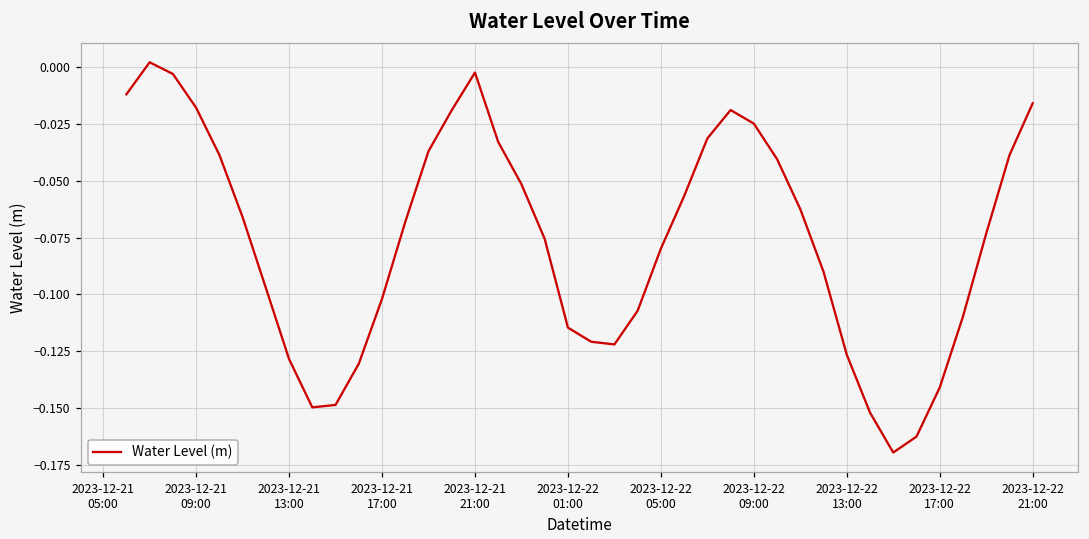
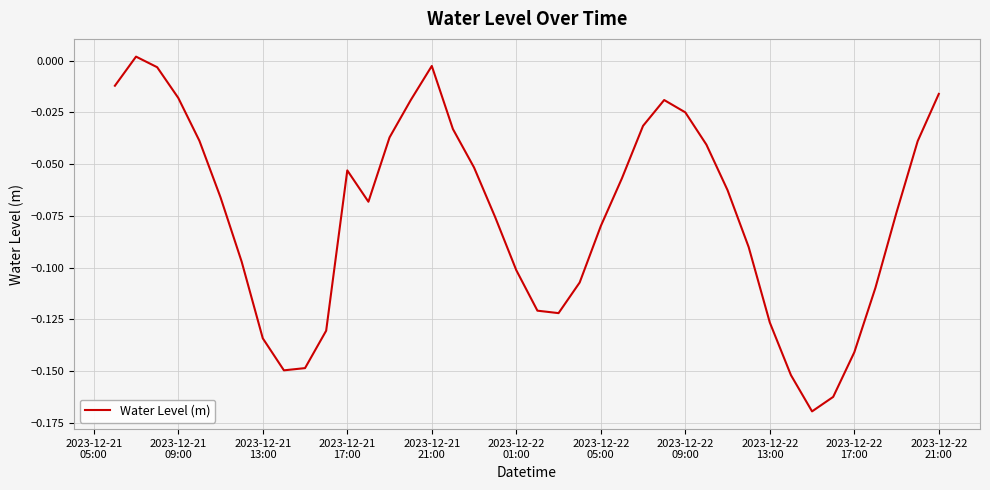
  {
    "2023-12-21 09:00": -0.018,
-   "2023-12-21 13:00": -0.128,
-   "2023-12-21 17:00": -0.102,
+   "2023-12-21 13:00": -0.134,
+   "2023-12-21 17:00": -0.053,
    "2023-12-21 21:00": -0.003,
-   "2023-12-22 01:00": -0.115,
+   "2023-12-22 01:00": -0.101,
    "2023-12-22 05:00": -0.080,
    "2023-12-22 09:00": -0.025,
    "2023-12-22 13:00": -0.126,
    "2023-12-22 17:00": -0.141,
    "2023-12-22 21:00": -0.016
  }
